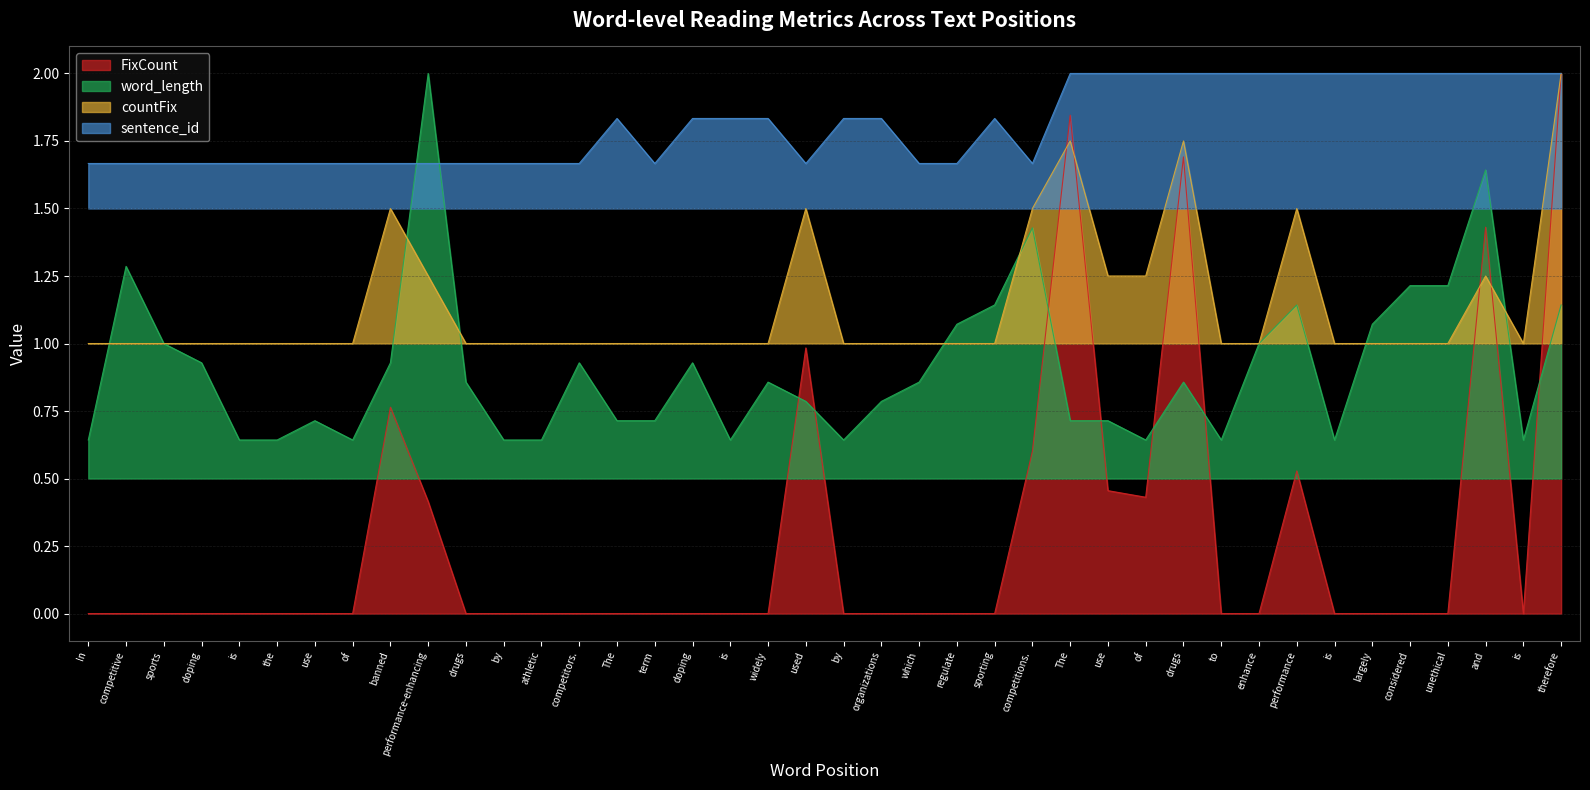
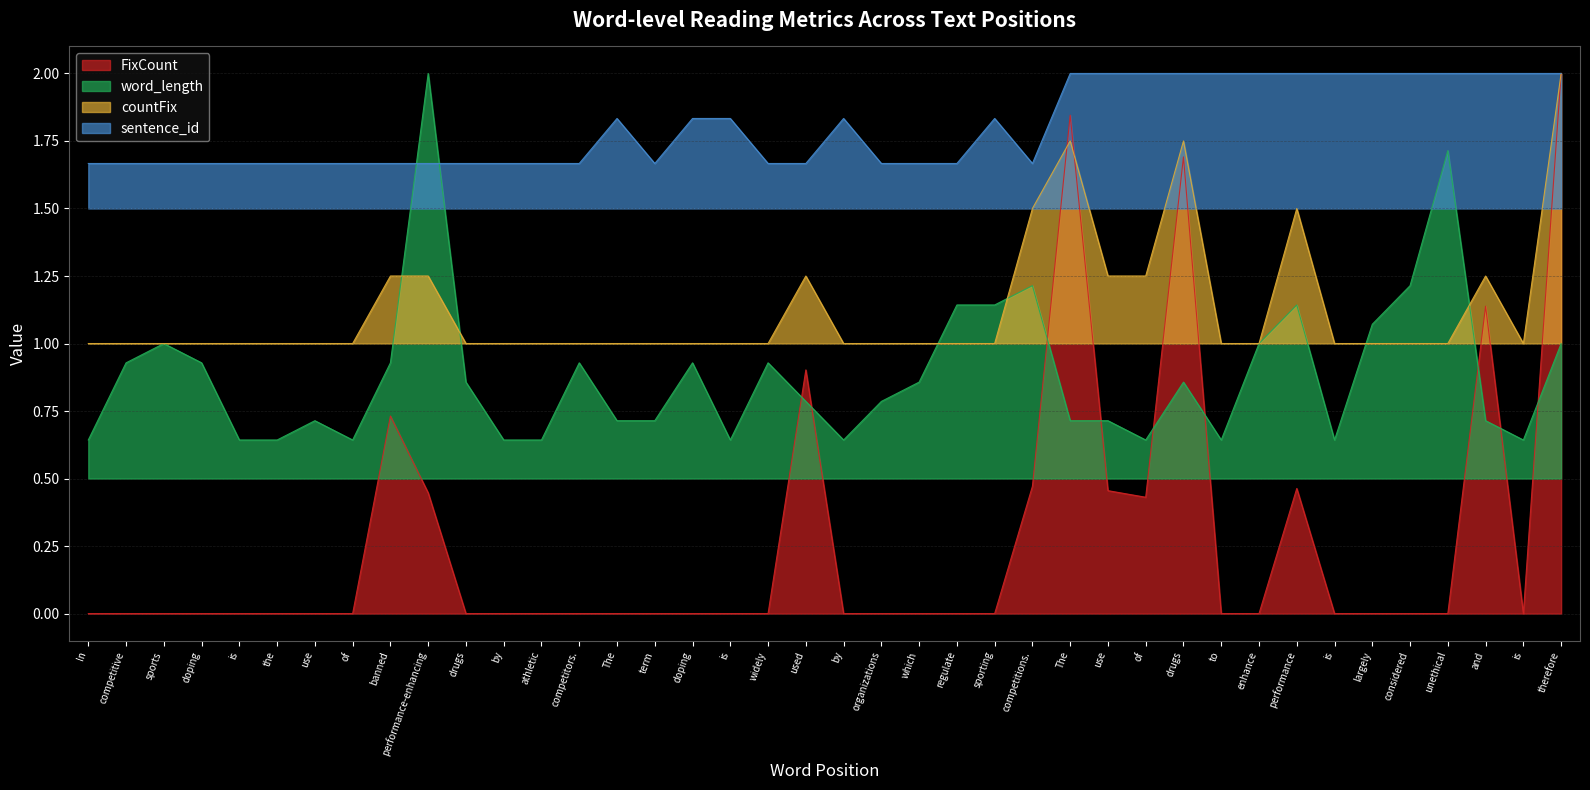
  {
    "FixCount": {
      "In": 0.00,
      "competitive": 0.00,
      "sports": 0.00,
      "the": 0.00,
-     "banned": 0.76,
-     "performance-enhancing": 0.41,
+     "banned": 0.73,
+     "performance-enhancing": 0.45,
      "athletic": 0.00,
      "competitors.": 0.00,
      "term": 0.00,
      "widely": 0.00,
-     "used": 0.98,
+     "used": 0.90,
      "organizations": 0.00,
      "which": 0.00,
      "regulate": 0.00,
      "sporting": 0.00,
-     "competitions.": 0.60,
+     "competitions.": 0.47,
      "to": 0.00,
      "enhance": 0.00,
-     "performance": 0.53,
+     "performance": 0.46,
      "largely": 0.00,
      "considered": 0.00,
      "unethical": 0.00,
-     "and": 1.43
+     "and": 1.14
    },
    "word_length": {
      "In": 0.64,
-     "competitive": 1.29,
+     "competitive": 0.93,
      "the": 0.64,
      "banned": 0.93,
      "performance-enhancing": 2.00,
      "athletic": 0.64,
      "competitors.": 0.93,
      "term": 0.71,
-     "widely": 0.86,
+     "widely": 0.93,
      "used": 0.79,
      "organizations": 0.79,
      "which": 0.86,
-     "regulate": 1.07,
+     "regulate": 1.14,
      "sporting": 1.14,
-     "competitions.": 1.43,
+     "competitions.": 1.21,
      "to": 0.64,
      "performance": 1.14,
      "largely": 1.07,
      "considered": 1.21,
-     "unethical": 1.21,
-     "and": 1.64,
-     "therefore": 1.14
+     "unethical": 1.71,
+     "and": 0.71,
+     "therefore": 1.00
    },
    "countFix": {
-     "banned": 1.50,
+     "banned": 1.25,
      "performance-enhancing": 1.25,
-     "used": 1.50,
+     "used": 1.25,
      "competitions.": 1.50,
      "performance": 1.50,
      "and": 1.25
    },
    "sentence_id": {
      "In": 1.67,
      "competitive": 1.67,
      "sports": 1.67,
      "the": 1.67,
      "performance-enhancing": 1.67,
      "athletic": 1.67,
      "competitors.": 1.67,
      "term": 1.67,
-     "widely": 1.83,
-     "organizations": 1.83,
+     "widely": 1.67,
+     "organizations": 1.67,
      "which": 1.67,
      "regulate": 1.67,
      "sporting": 1.83,
      "to": 2.00,
      "enhance": 2.00,
      "largely": 2.00,
      "considered": 2.00,
      "unethical": 2.00,
      "and": 2.00
    }
  }
